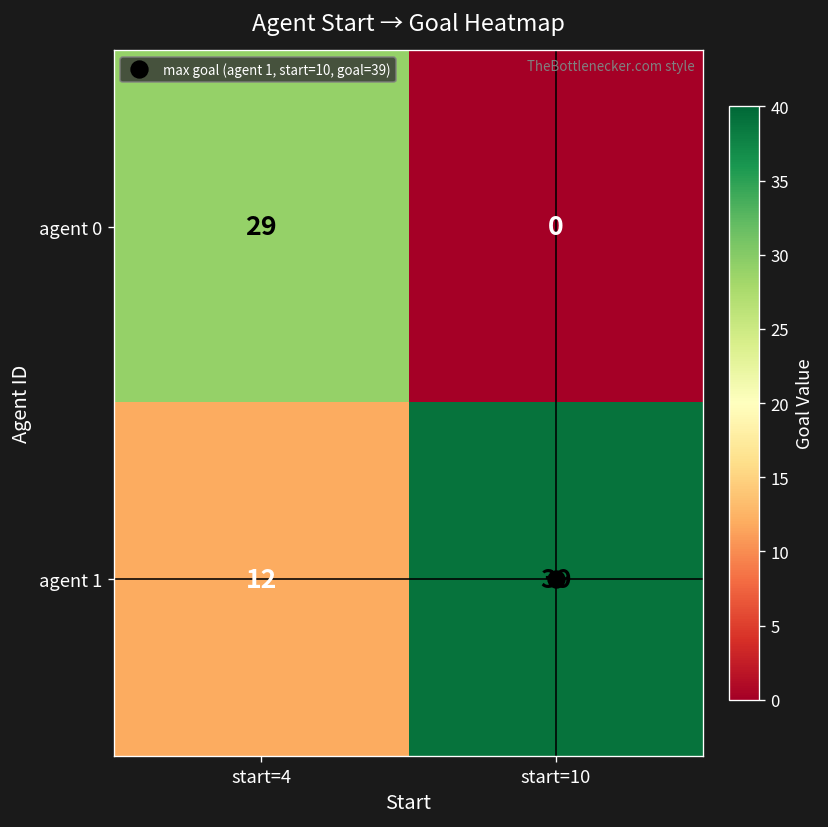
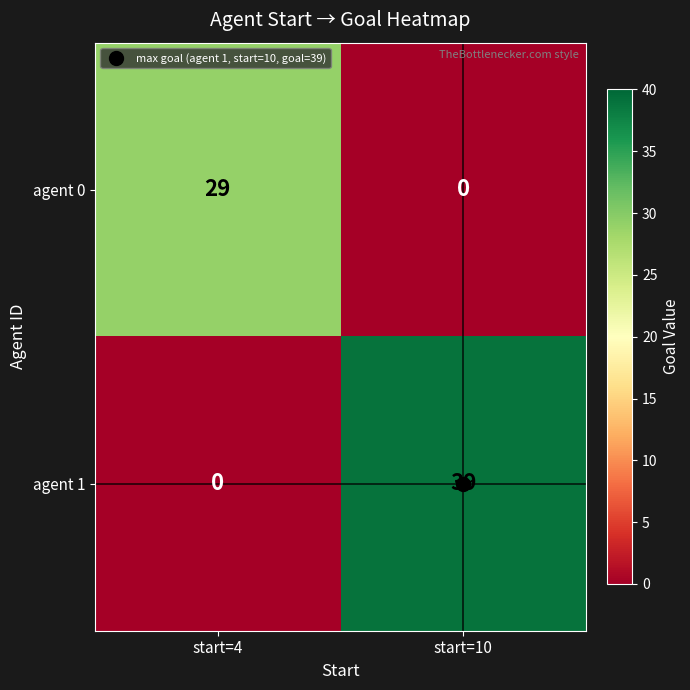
  {
    "agent 0": {
      "start=4": 29
    },
    "agent 1": {
-     "start=4": 12
+     "start=4": 0
    }
  }
